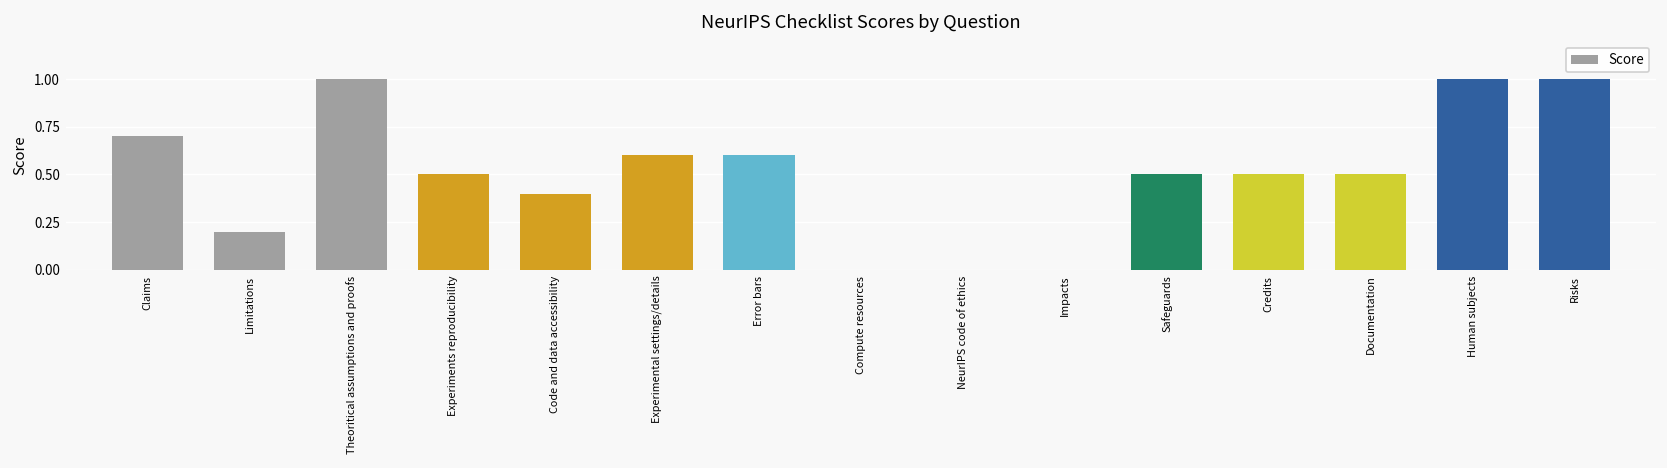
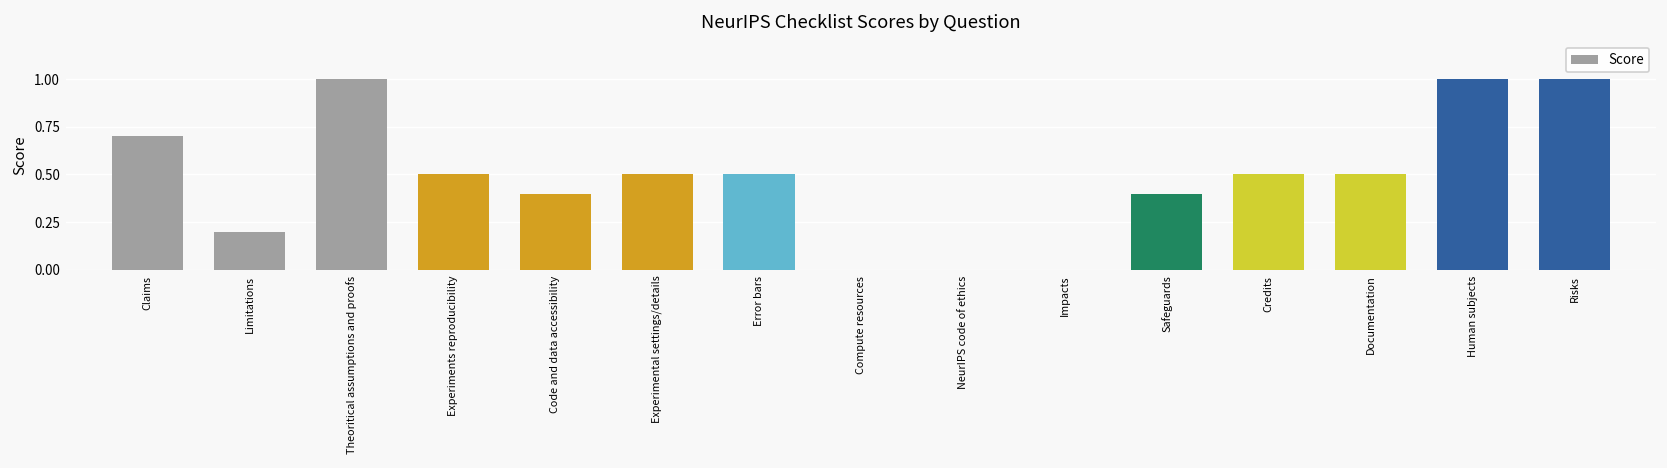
  {
    "Claims": 0.7,
    "Limitations": 0.2,
    "Theoritical assumptions and proofs": 1.0,
    "Experiments reproducibility": 0.5,
    "Code and data accessibility": 0.4,
-   "Experimental settings/details": 0.6,
-   "Error bars": 0.6,
+   "Experimental settings/details": 0.5,
+   "Error bars": 0.5,
    "Compute resources": 0.0,
    "NeurIPS code of ethics": 0.0,
    "Impacts": 0.0,
-   "Safeguards": 0.5,
+   "Safeguards": 0.4,
    "Credits": 0.5,
    "Documentation": 0.5,
    "Human subjects": 1.0,
    "Risks": 1.0
  }
